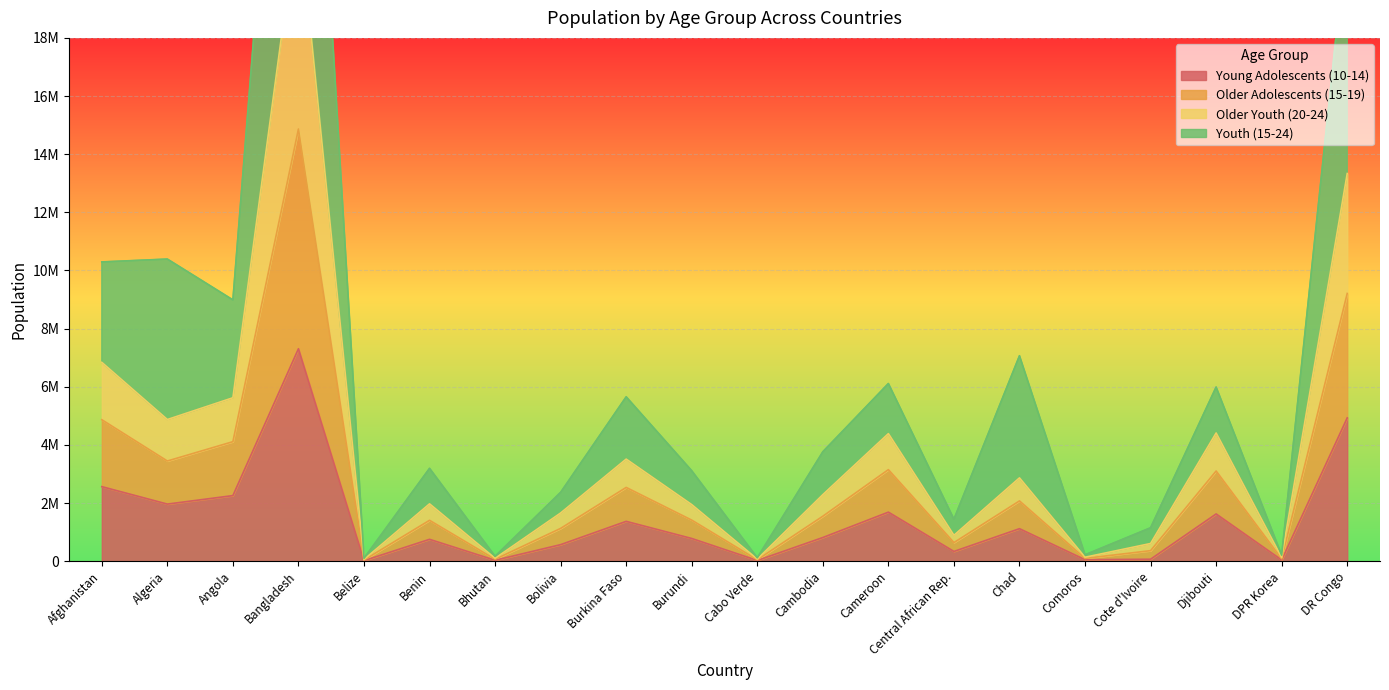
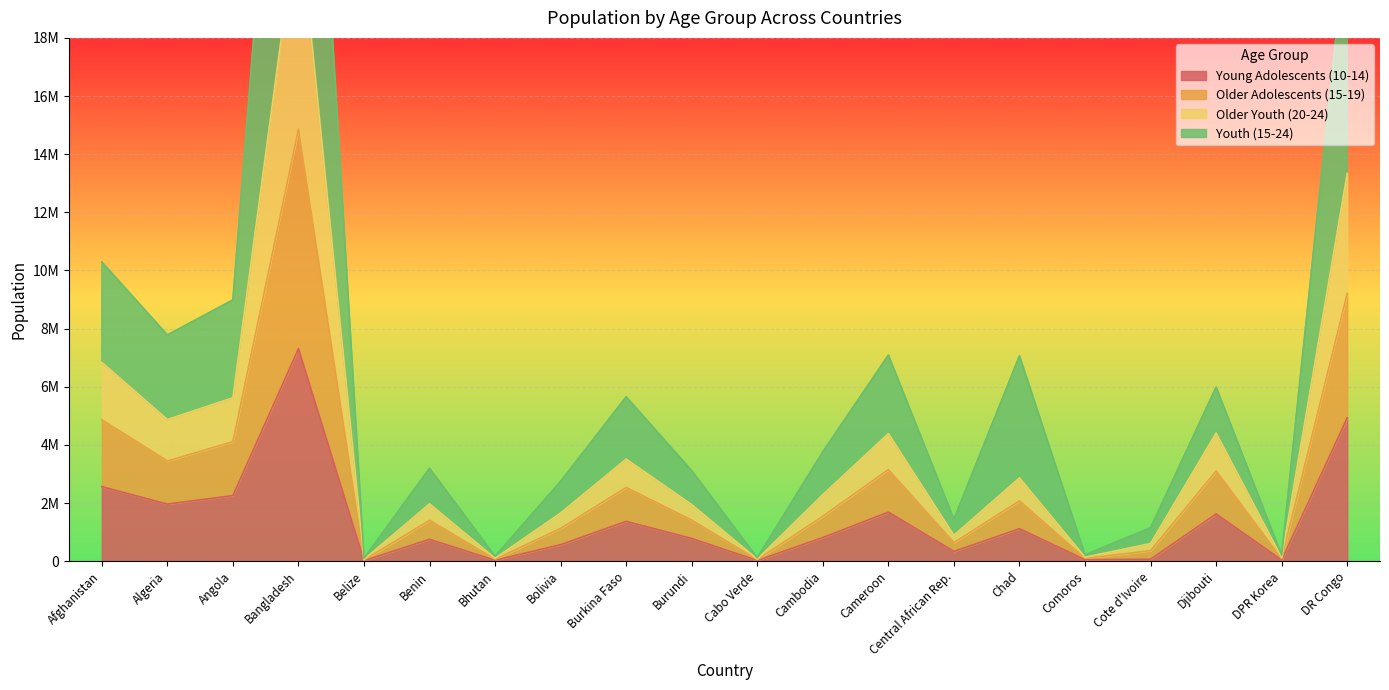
  {
    "Young Adolescents (10-14)": {
      "Afghanistan": 2600000,
      "Algeria": 2000000,
      "Angola": 2300000,
      "Bangladesh": 7300000,
      "Benin": 800000,
      "Bolivia": 600000,
      "Burkina Faso": 1400000,
      "Burundi": 800000,
      "Cambodia": 800000,
      "Cameroon": 1700000,
      "Central African Rep.": 300000,
      "Chad": 1100000,
      "Cote d'Ivoire": 100000,
      "Djibouti": 1600000,
      "DR Congo": 4900000
    },
    "Youth (15-24)": {
      "Afghanistan": 3500000,
-     "Algeria": 5500000,
+     "Algeria": 2900000,
      "Angola": 3400000,
      "Benin": 1200000,
-     "Bolivia": 700000,
+     "Bolivia": 1100000,
      "Burkina Faso": 2100000,
      "Burundi": 1200000,
      "Cambodia": 1500000,
-     "Cameroon": 1700000,
+     "Cameroon": 2700000,
      "Central African Rep.": 600000,
      "Chad": 4200000,
      "Cote d'Ivoire": 500000,
      "Djibouti": 1600000
    }
  }
